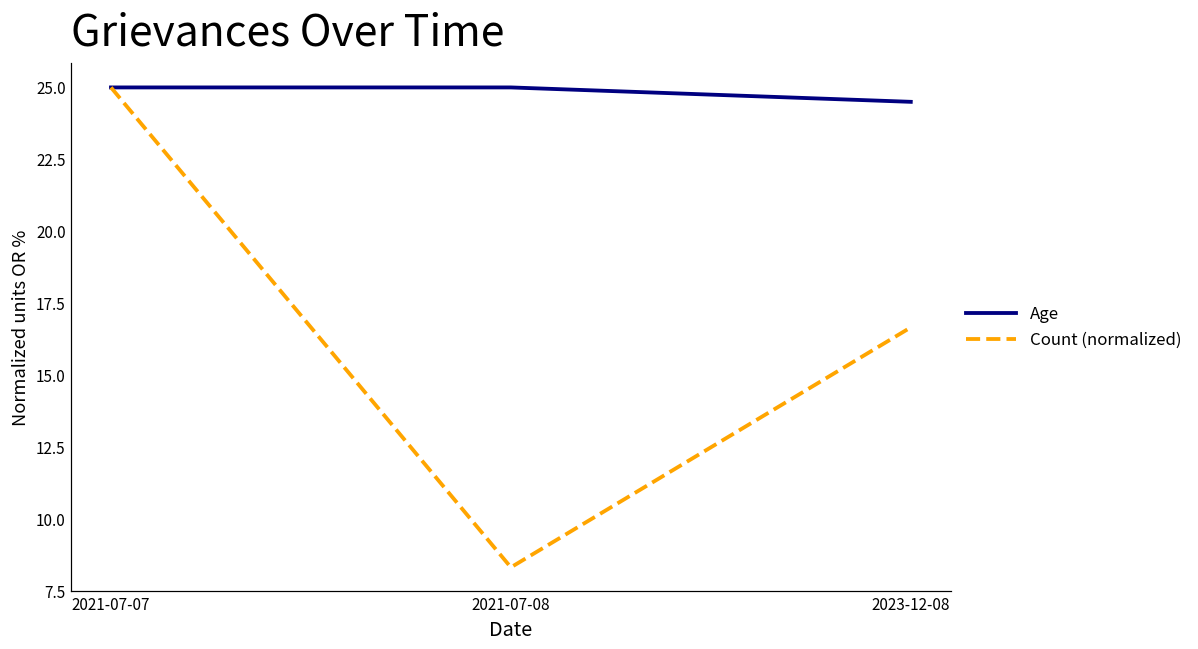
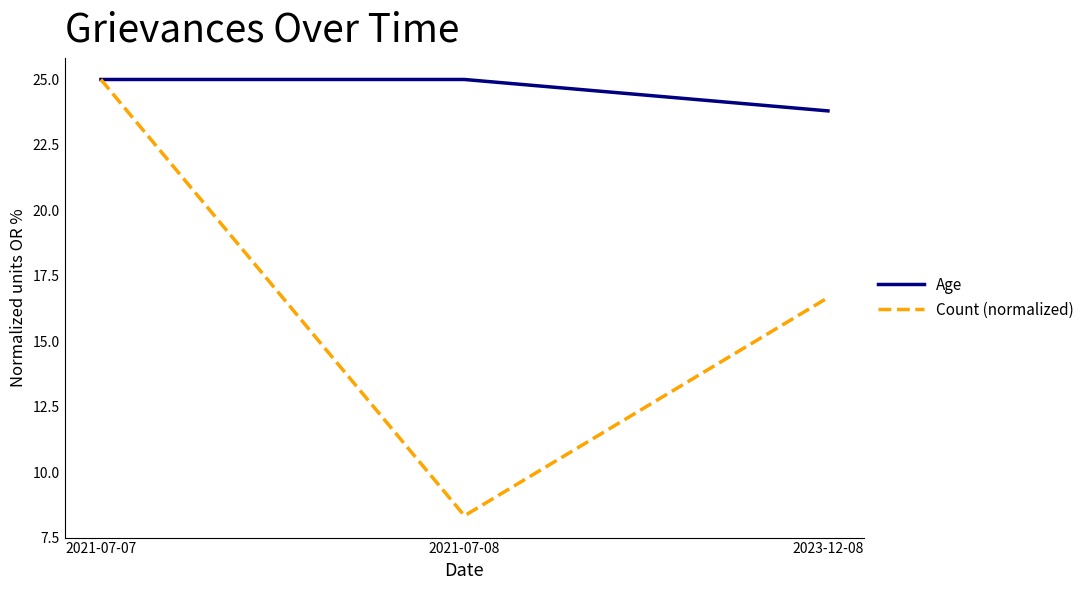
  {
    "Age": {
      "2021-07-08": 25.0,
-     "2023-12-08": 24.5
+     "2023-12-08": 23.8
    },
    "Count (normalized)": {
      "2021-07-08": 8.3,
      "2023-12-08": 16.7
    }
  }
